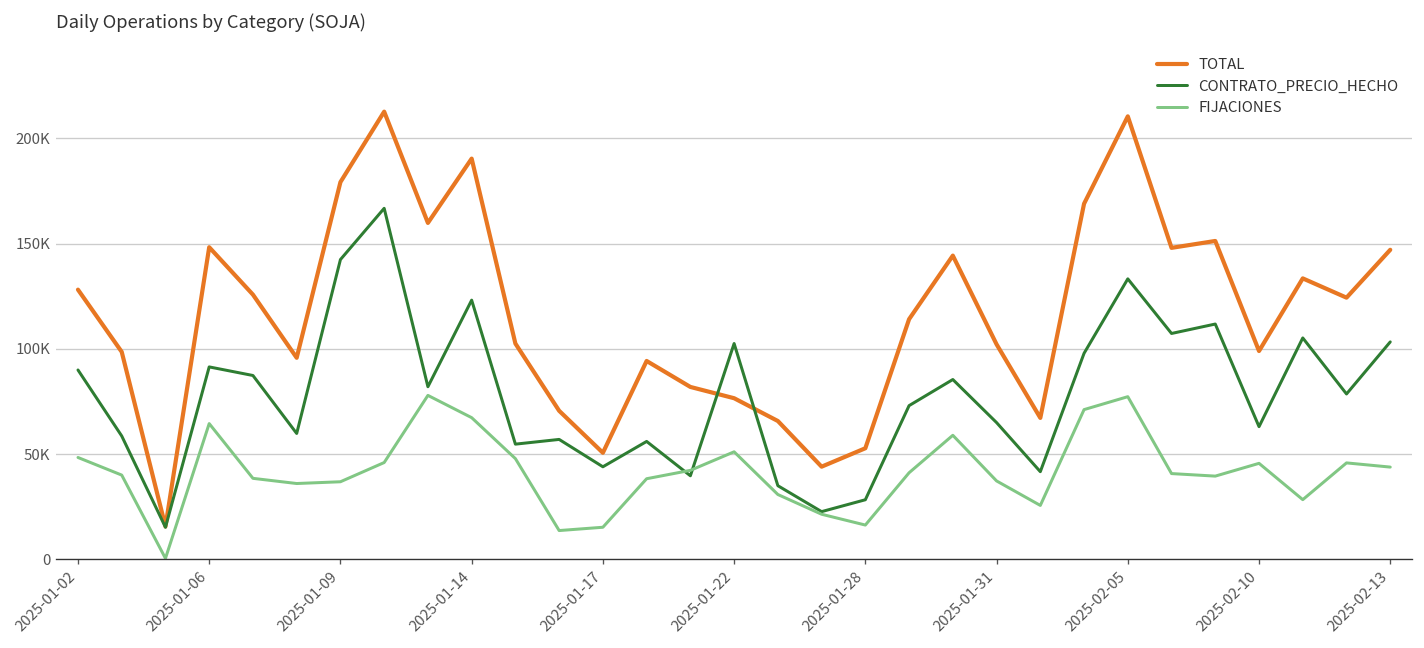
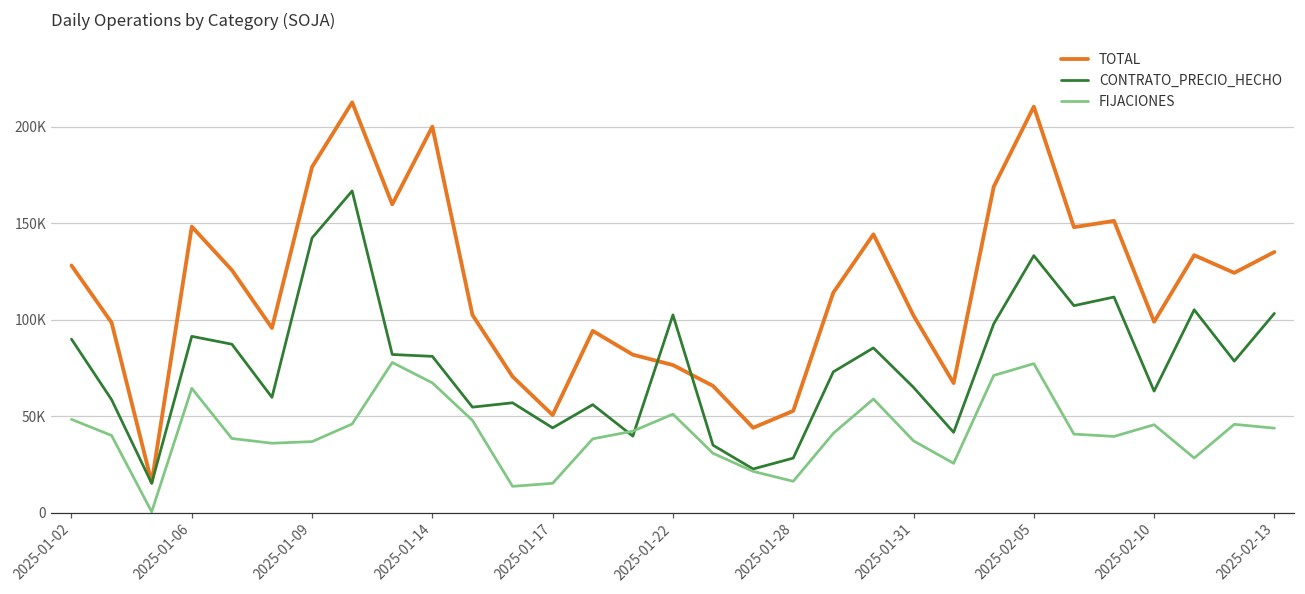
  {
    "TOTAL": {
      "2025-01-02": 128000,
      "2025-01-06": 148000,
      "2025-01-09": 179000,
-     "2025-01-14": 190000,
+     "2025-01-14": 200000,
      "2025-01-17": 51000,
      "2025-01-22": 77000,
      "2025-01-28": 53000,
      "2025-01-31": 102000,
      "2025-02-05": 211000,
      "2025-02-10": 99000,
-     "2025-02-13": 147000
+     "2025-02-13": 135000
    },
    "CONTRATO_PRECIO_HECHO": {
      "2025-01-02": 90000,
      "2025-01-06": 91000,
      "2025-01-09": 142000,
-     "2025-01-14": 123000,
+     "2025-01-14": 81000,
      "2025-01-17": 44000,
      "2025-01-22": 103000,
      "2025-01-28": 28000,
      "2025-01-31": 65000,
      "2025-02-05": 133000,
      "2025-02-10": 63000,
      "2025-02-13": 103000
    },
    "FIJACIONES": {
      "2025-01-02": 48000,
      "2025-01-06": 64000,
      "2025-01-09": 37000,
      "2025-01-14": 67000,
      "2025-01-17": 15000,
      "2025-01-22": 51000,
      "2025-01-28": 16000,
      "2025-01-31": 37000,
      "2025-02-05": 77000,
      "2025-02-10": 46000,
      "2025-02-13": 44000
    }
  }
